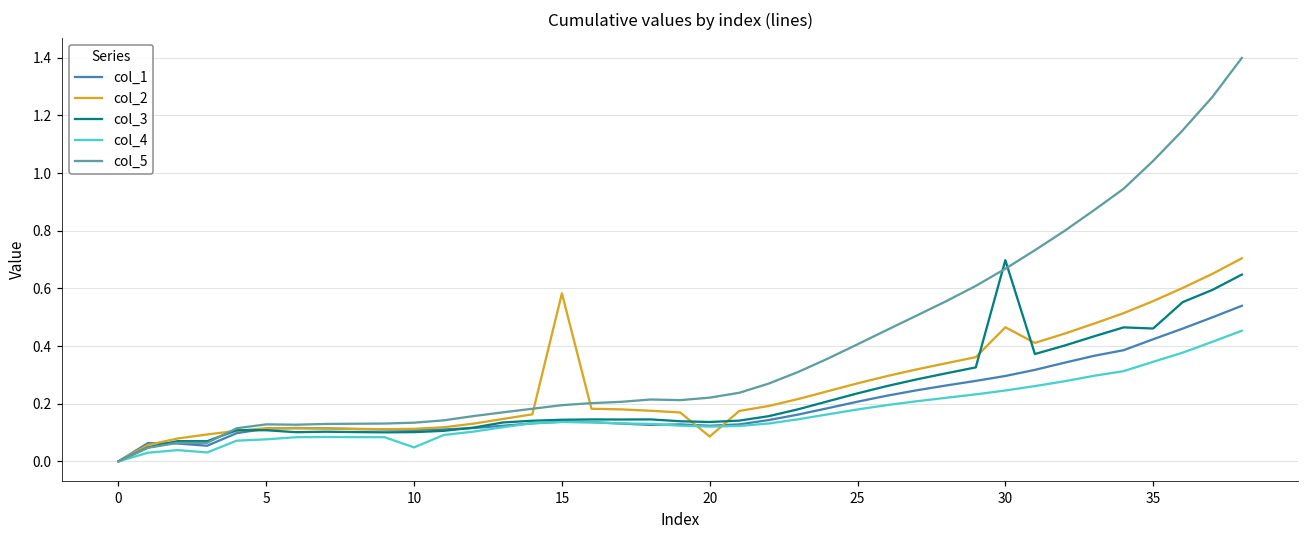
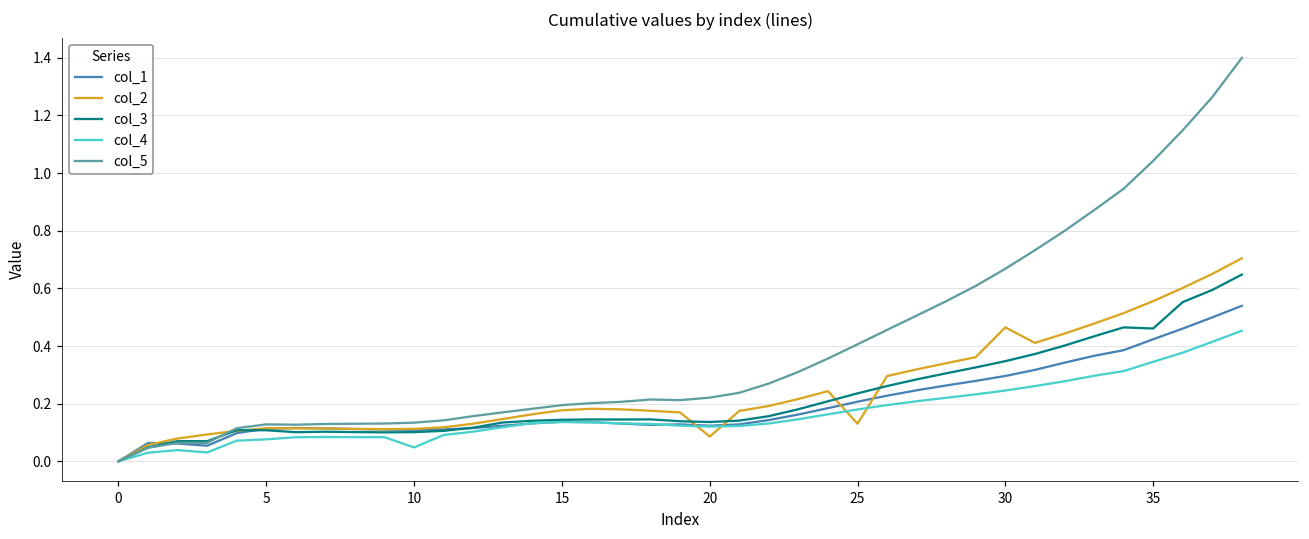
  {
    "col_2": {
-     "15": 0.58,
+     "15": 0.18,
      "20": 0.09,
-     "25": 0.27,
+     "25": 0.13,
      "30": 0.46,
      "35": 0.56
    },
    "col_3": {
      "20": 0.14,
      "25": 0.24,
-     "30": 0.70,
+     "30": 0.35,
      "35": 0.46
    },
    "col_4": {
      "5": 0.08,
      "10": 0.05,
      "25": 0.18,
      "30": 0.25,
      "35": 0.35
    }
  }
